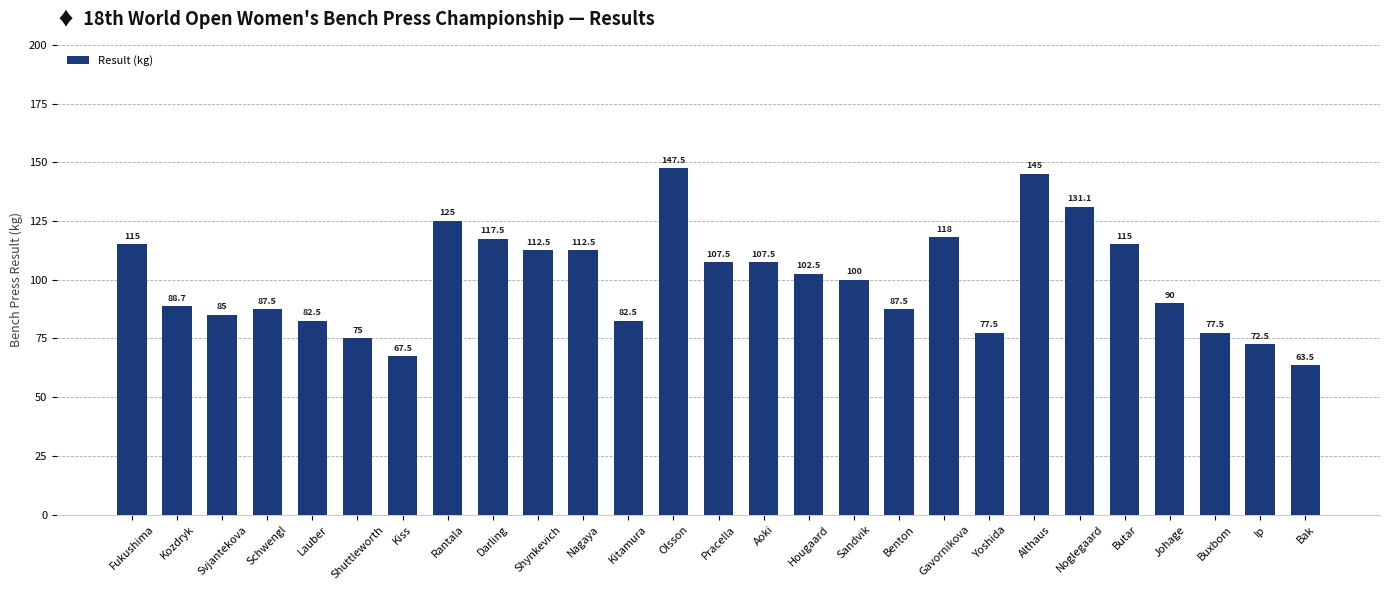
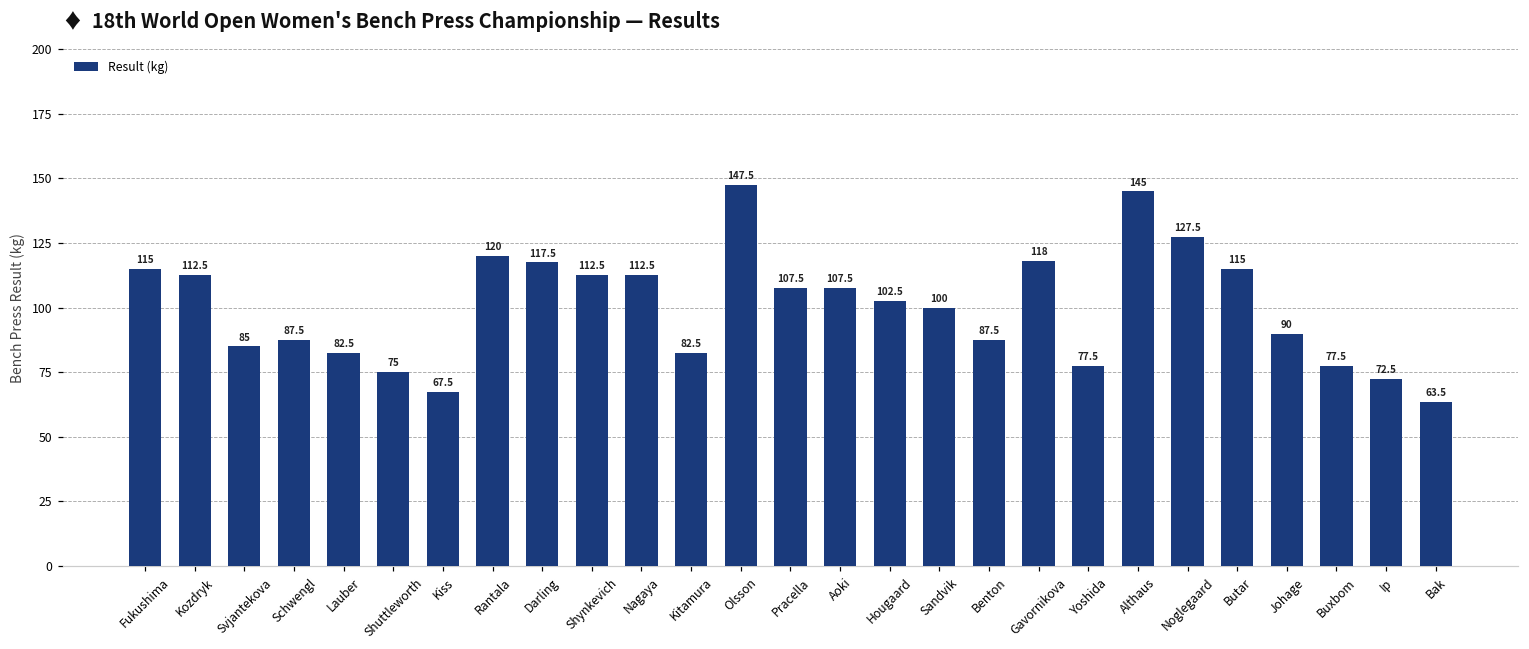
  {
    "Fukushima": 115,
-   "Kozdryk": 88.7,
+   "Kozdryk": 112.5,
    "Svjantekova": 85,
    "Schwengl": 87.5,
    "Lauber": 82.5,
    "Shuttleworth": 75,
    "Kiss": 67.5,
-   "Rantala": 125,
+   "Rantala": 120,
    "Darling": 117.5,
    "Shynkevich": 112.5,
    "Nagaya": 112.5,
    "Kitamura": 82.5,
    "Olsson": 147.5,
    "Pracella": 107.5,
    "Aoki": 107.5,
    "Hougaard": 102.5,
    "Sandvik": 100,
    "Benton": 87.5,
    "Gavornikova": 118,
    "Yoshida": 77.5,
    "Althaus": 145,
-   "Noglegaard": 131.1,
+   "Noglegaard": 127.5,
    "Butar": 115,
    "Johage": 90,
    "Buxbom": 77.5,
    "Ip": 72.5,
    "Bak": 63.5
  }
